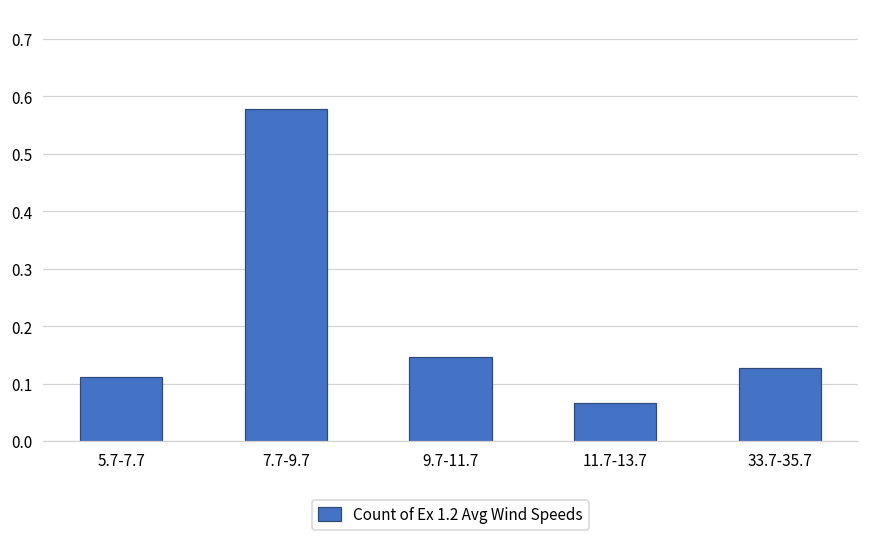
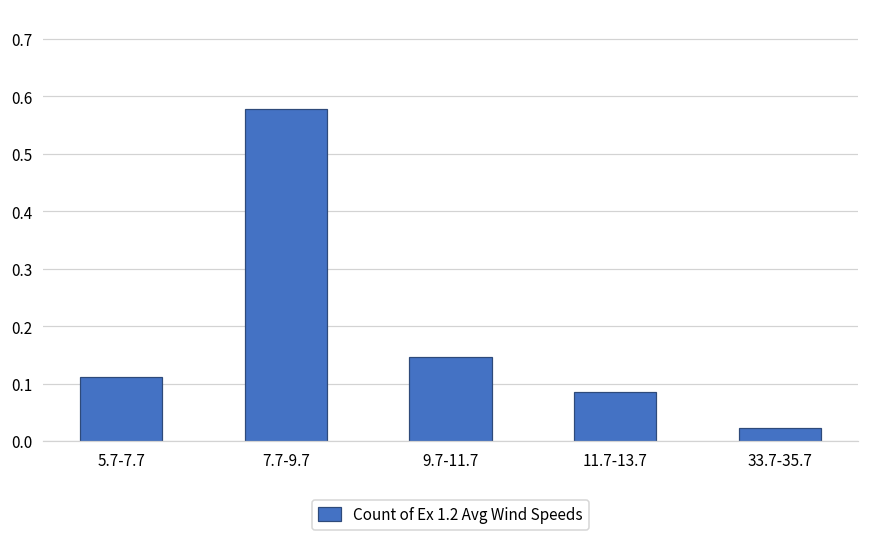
  {
    "5.7-7.7": 0.11,
    "7.7-9.7": 0.58,
    "9.7-11.7": 0.15,
-   "11.7-13.7": 0.07,
-   "33.7-35.7": 0.13
+   "11.7-13.7": 0.09,
+   "33.7-35.7": 0.02
  }
